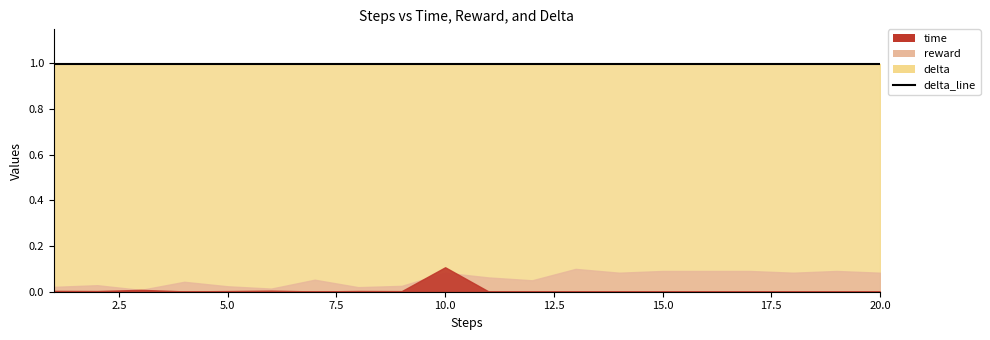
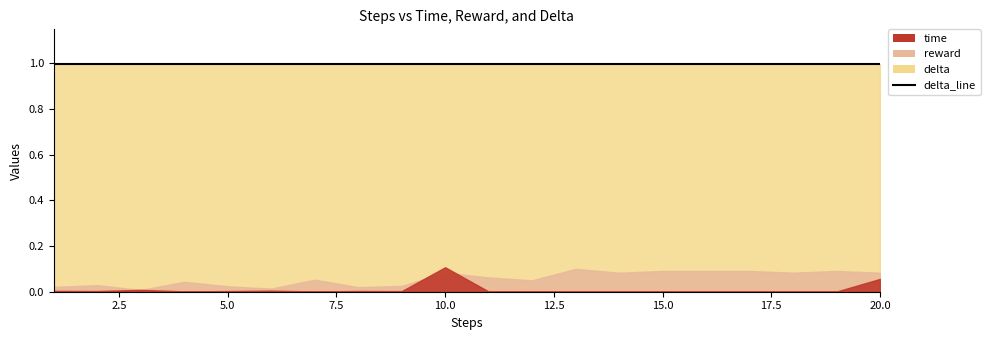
  {
    "time": {
      "10.0": 0.11,
-     "20.0": 0.00
+     "20.0": 0.06
    }
  }
